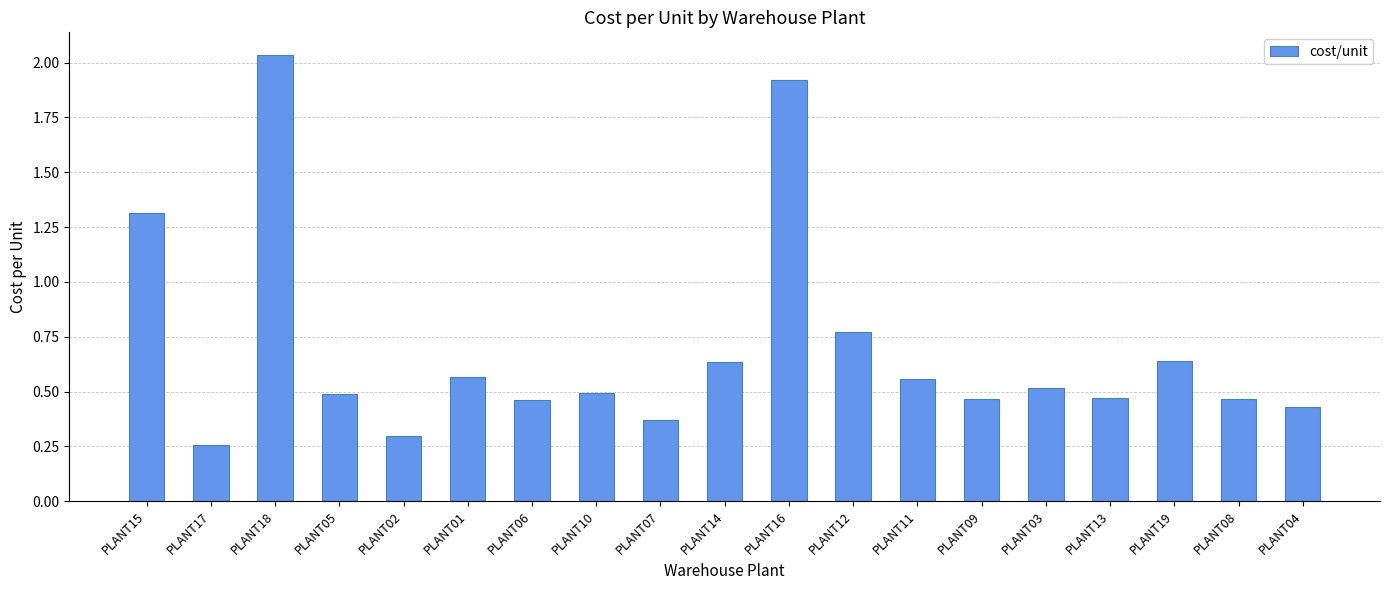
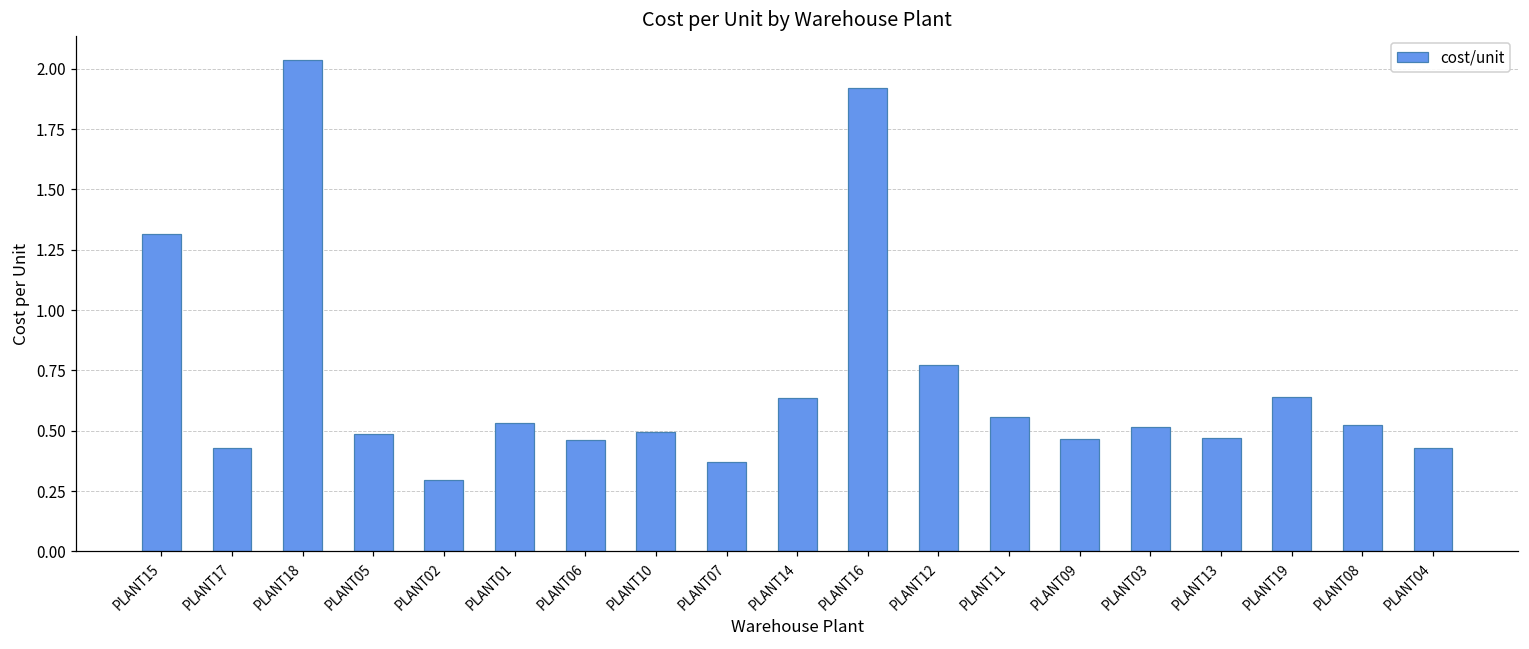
  {
    "PLANT15": 1.31,
-   "PLANT17": 0.26,
+   "PLANT17": 0.43,
    "PLANT18": 2.04,
    "PLANT05": 0.49,
    "PLANT02": 0.30,
-   "PLANT01": 0.57,
+   "PLANT01": 0.53,
    "PLANT06": 0.46,
    "PLANT10": 0.49,
    "PLANT07": 0.37,
    "PLANT14": 0.63,
    "PLANT16": 1.92,
    "PLANT12": 0.77,
    "PLANT11": 0.56,
    "PLANT09": 0.47,
    "PLANT03": 0.52,
    "PLANT13": 0.47,
    "PLANT19": 0.64,
-   "PLANT08": 0.47,
+   "PLANT08": 0.52,
    "PLANT04": 0.43
  }
